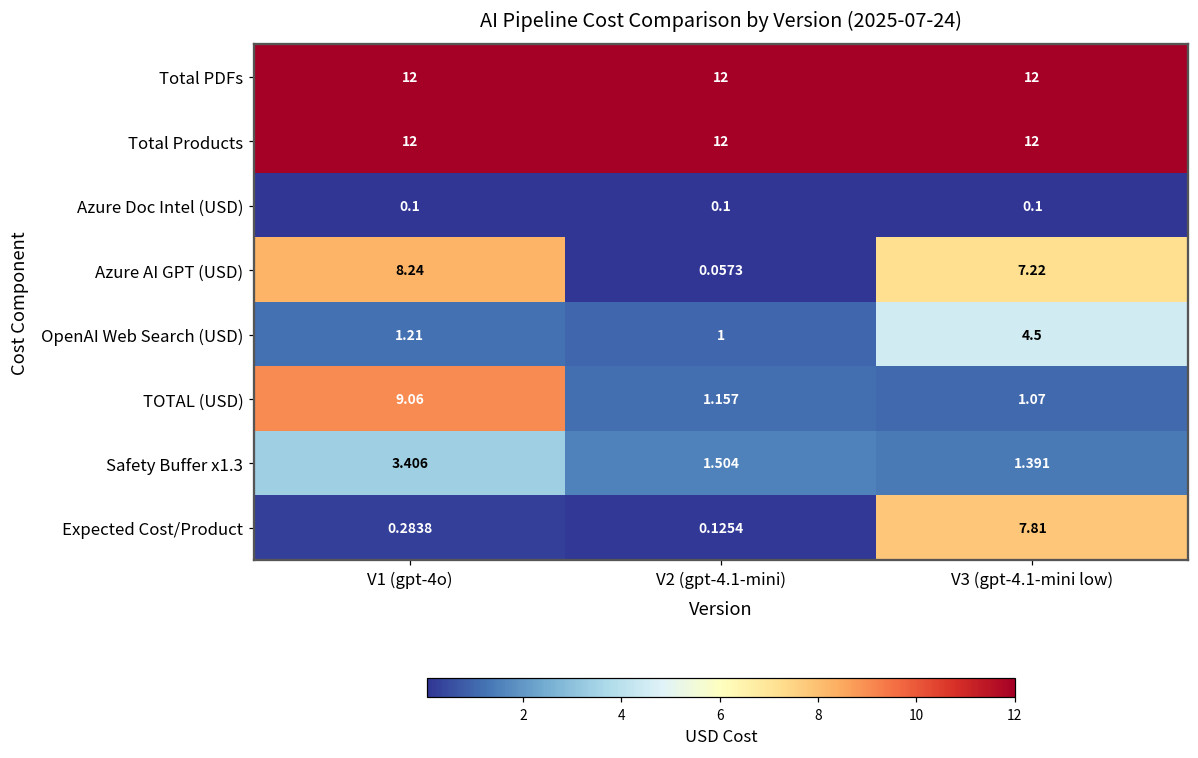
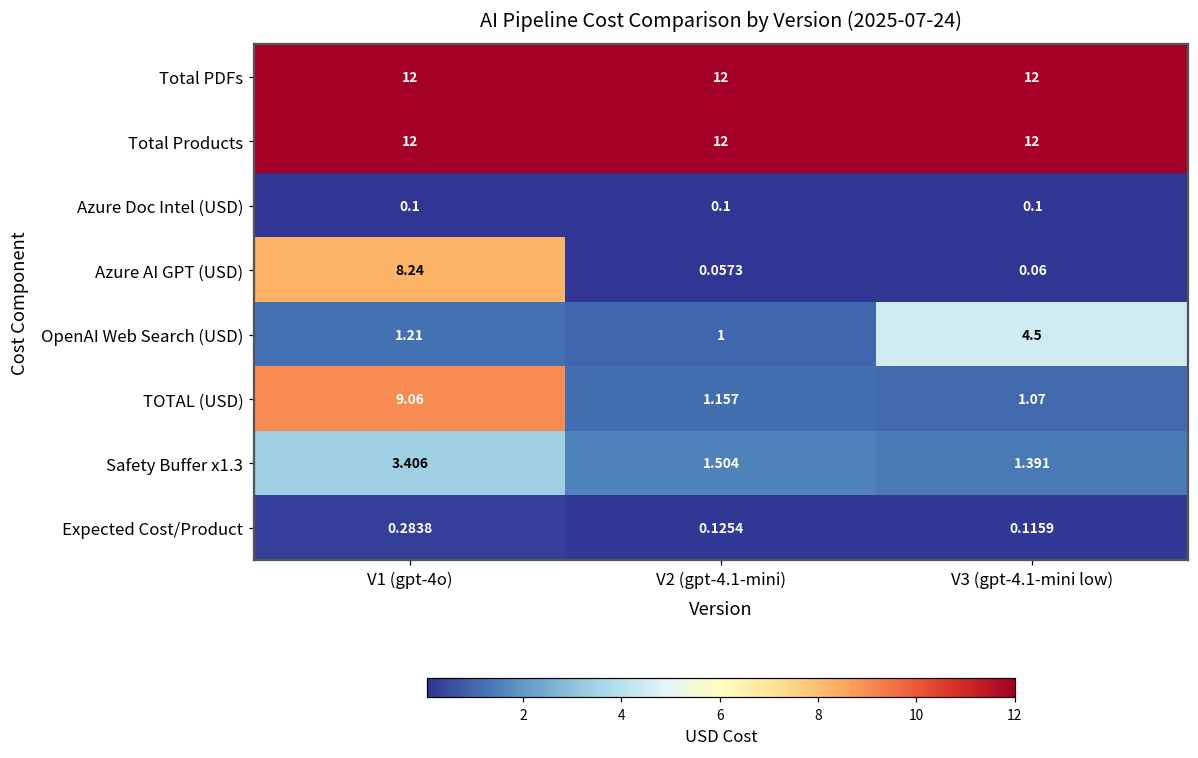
  {
    "Total PDFs": {
      "V1 (gpt-4o)": 12,
      "V2 (gpt-4.1-mini)": 12,
      "V3 (gpt-4.1-mini low)": 12
    },
    "Total Products": {
      "V1 (gpt-4o)": 12,
      "V2 (gpt-4.1-mini)": 12,
      "V3 (gpt-4.1-mini low)": 12
    },
    "Azure Doc Intel (USD)": {
      "V1 (gpt-4o)": 0.1,
      "V2 (gpt-4.1-mini)": 0.1,
      "V3 (gpt-4.1-mini low)": 0.1
    },
    "Azure AI GPT (USD)": {
      "V1 (gpt-4o)": 8.24,
      "V2 (gpt-4.1-mini)": 0.0573,
-     "V3 (gpt-4.1-mini low)": 7.22
+     "V3 (gpt-4.1-mini low)": 0.06
    },
    "OpenAI Web Search (USD)": {
      "V1 (gpt-4o)": 1.21,
      "V2 (gpt-4.1-mini)": 1,
      "V3 (gpt-4.1-mini low)": 4.5
    },
    "TOTAL (USD)": {
      "V1 (gpt-4o)": 9.06,
      "V2 (gpt-4.1-mini)": 1.157,
      "V3 (gpt-4.1-mini low)": 1.07
    },
    "Safety Buffer x1.3": {
      "V1 (gpt-4o)": 3.406,
      "V2 (gpt-4.1-mini)": 1.504,
      "V3 (gpt-4.1-mini low)": 1.391
    },
    "Expected Cost/Product": {
      "V1 (gpt-4o)": 0.2838,
      "V2 (gpt-4.1-mini)": 0.1254,
-     "V3 (gpt-4.1-mini low)": 7.81
+     "V3 (gpt-4.1-mini low)": 0.1159
    }
  }
